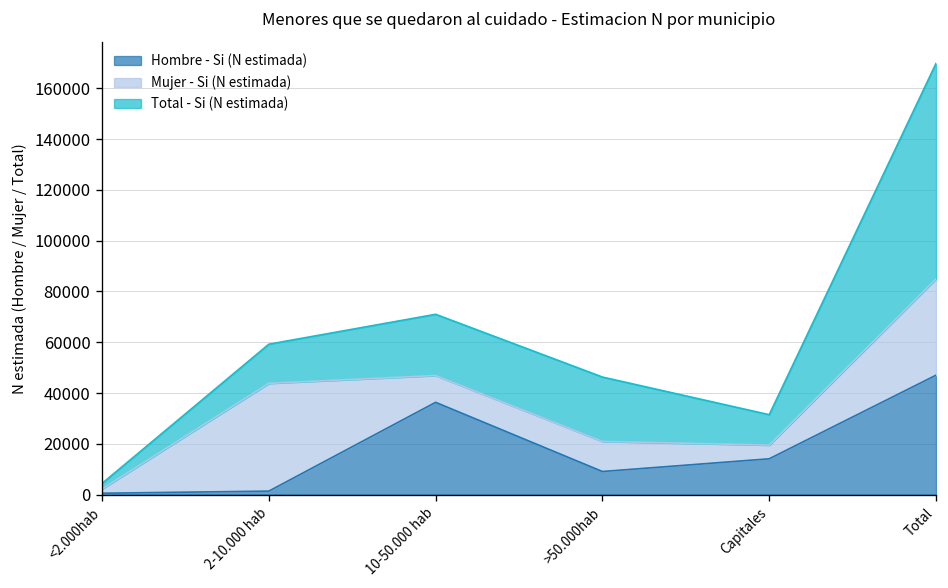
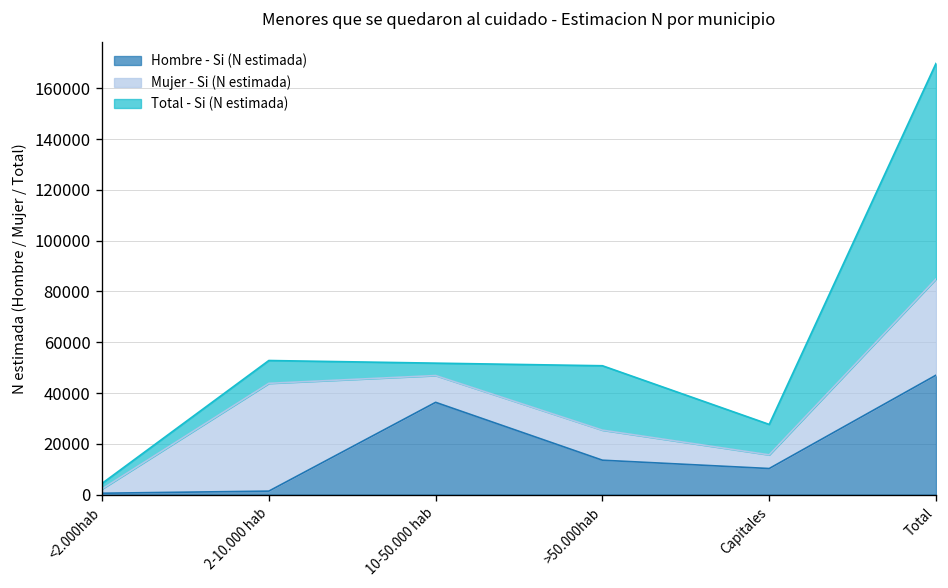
  {
    "Hombre - Si (N estimada)": {
      "<2.000hab": 1000,
      "2-10.000 hab": 1000,
      "10-50.000 hab": 36000,
-     ">50.000hab": 9000,
-     "Capitales": 14000,
+     ">50.000hab": 14000,
+     "Capitales": 10000,
      "Total": 47000
    },
    "Mujer - Si (N estimada)": {
      "<2.000hab": 2000,
      "2-10.000 hab": 42000,
      "10-50.000 hab": 11000,
      ">50.000hab": 12000,
      "Capitales": 5000,
      "Total": 38000
    },
    "Total - Si (N estimada)": {
      "<2.000hab": 2000,
-     "2-10.000 hab": 15000,
-     "10-50.000 hab": 24000,
+     "2-10.000 hab": 9000,
+     "10-50.000 hab": 5000,
      ">50.000hab": 25000,
      "Capitales": 12000,
      "Total": 85000
    }
  }
